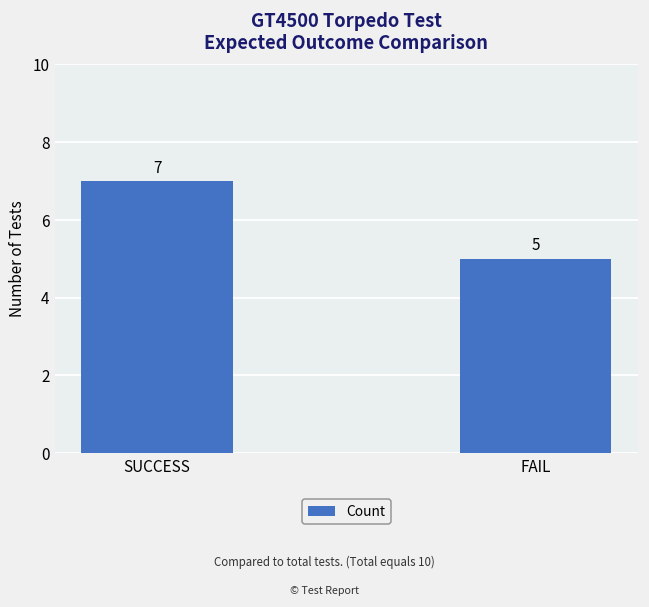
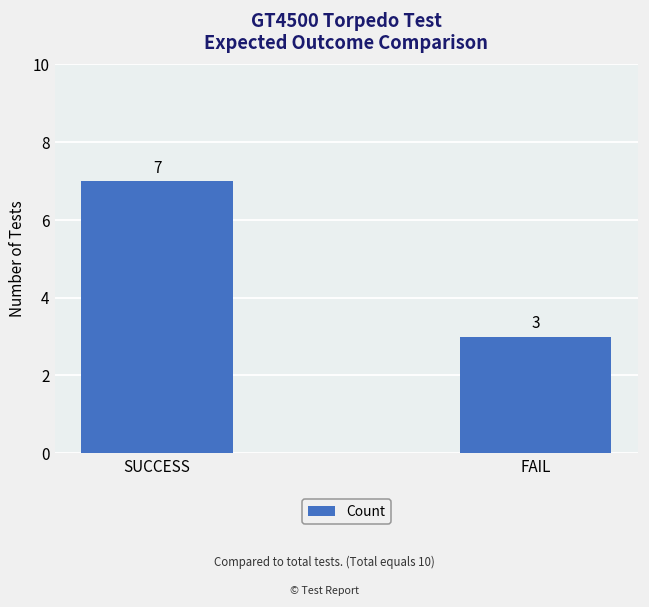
  {
    "SUCCESS": 7,
-   "FAIL": 5
+   "FAIL": 3
  }
